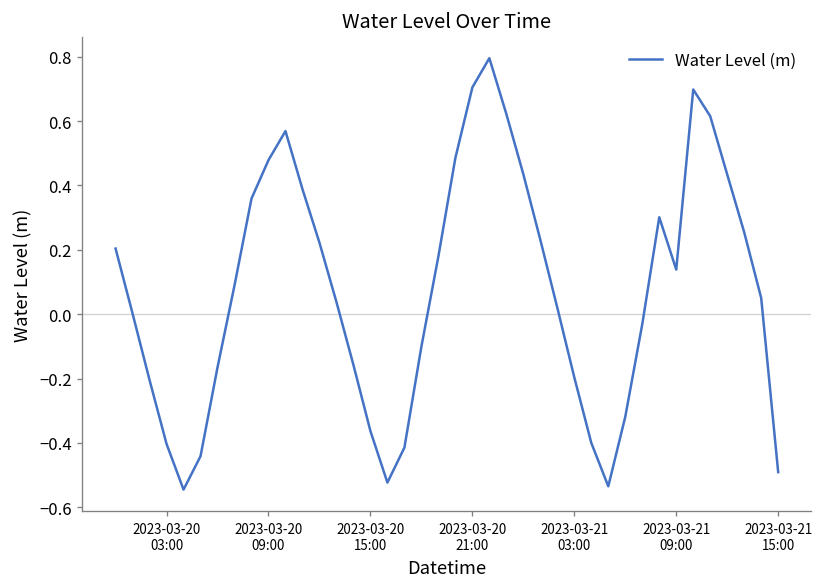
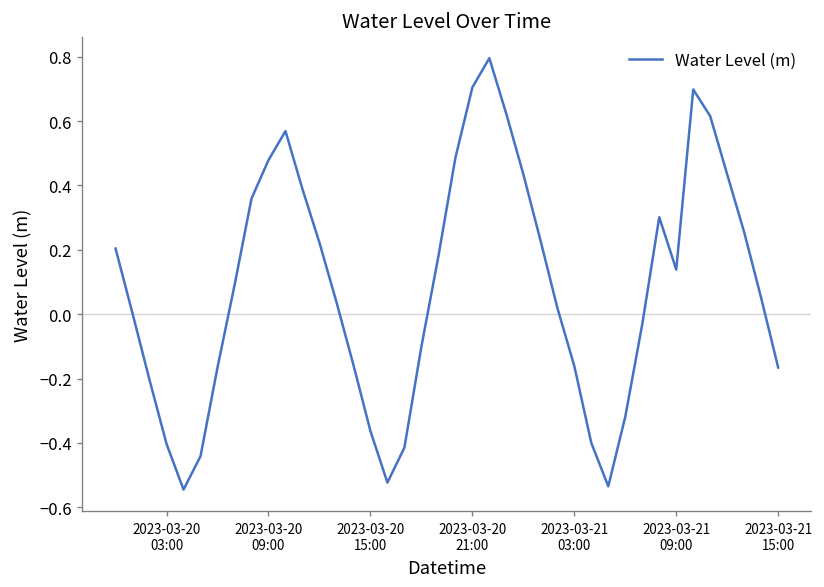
  {
    "2023-03-20 03:00": -0.40,
    "2023-03-20 09:00": 0.48,
    "2023-03-20 15:00": -0.36,
    "2023-03-20 21:00": 0.70,
-   "2023-03-21 03:00": -0.20,
+   "2023-03-21 03:00": -0.16,
    "2023-03-21 09:00": 0.14,
-   "2023-03-21 15:00": -0.49
+   "2023-03-21 15:00": -0.17
  }
